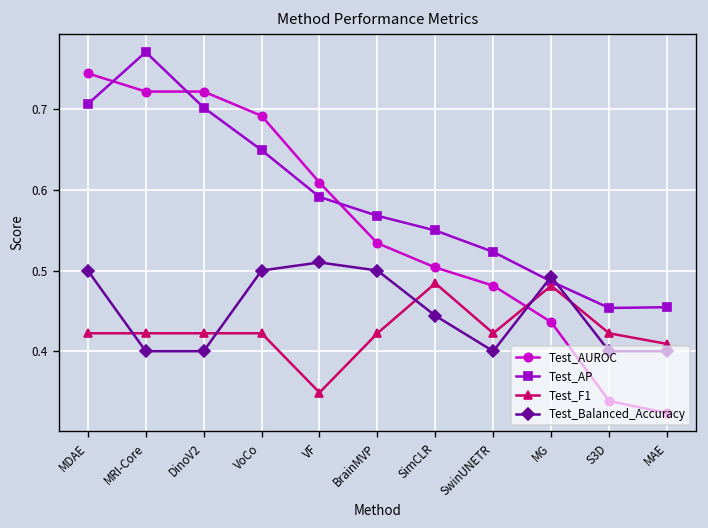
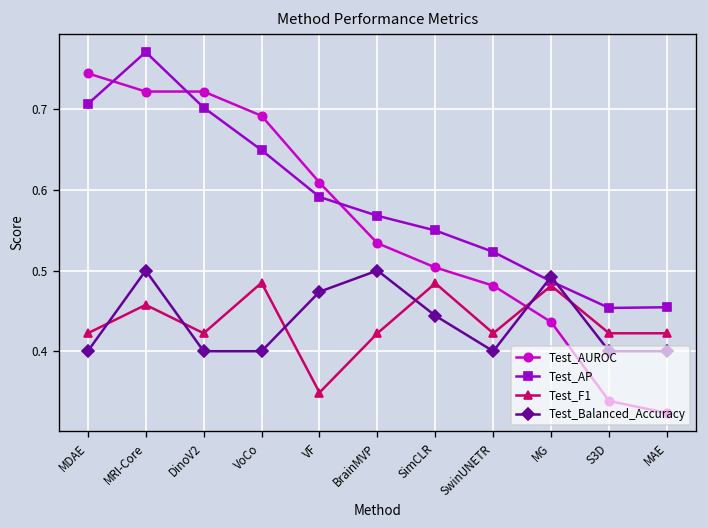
  {
    "Test_F1": {
      "MDAE": 0.42,
-     "MRI-Core": 0.42,
+     "MRI-Core": 0.46,
      "DinoV2": 0.42,
-     "VoCo": 0.42,
+     "VoCo": 0.48,
      "VF": 0.35,
      "BrainMVP": 0.42,
      "SimCLR": 0.48,
      "SwinUNETR": 0.42,
      "MG": 0.48,
      "S3D": 0.42,
-     "MAE": 0.41
+     "MAE": 0.42
    },
    "Test_Balanced_Accuracy": {
-     "MDAE": 0.5,
-     "MRI-Core": 0.4,
+     "MDAE": 0.4,
+     "MRI-Core": 0.5,
      "DinoV2": 0.40,
-     "VoCo": 0.5,
-     "VF": 0.51,
+     "VoCo": 0.4,
+     "VF": 0.47,
      "BrainMVP": 0.50,
      "SimCLR": 0.44,
      "SwinUNETR": 0.40,
      "MG": 0.49
    }
  }
